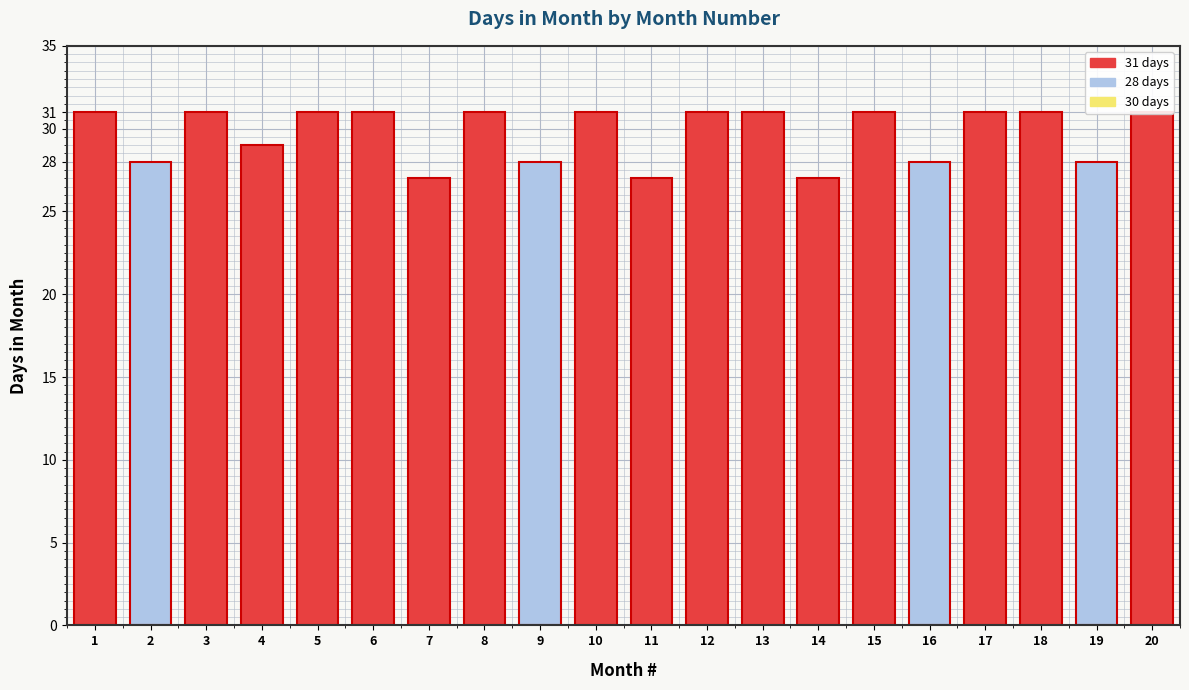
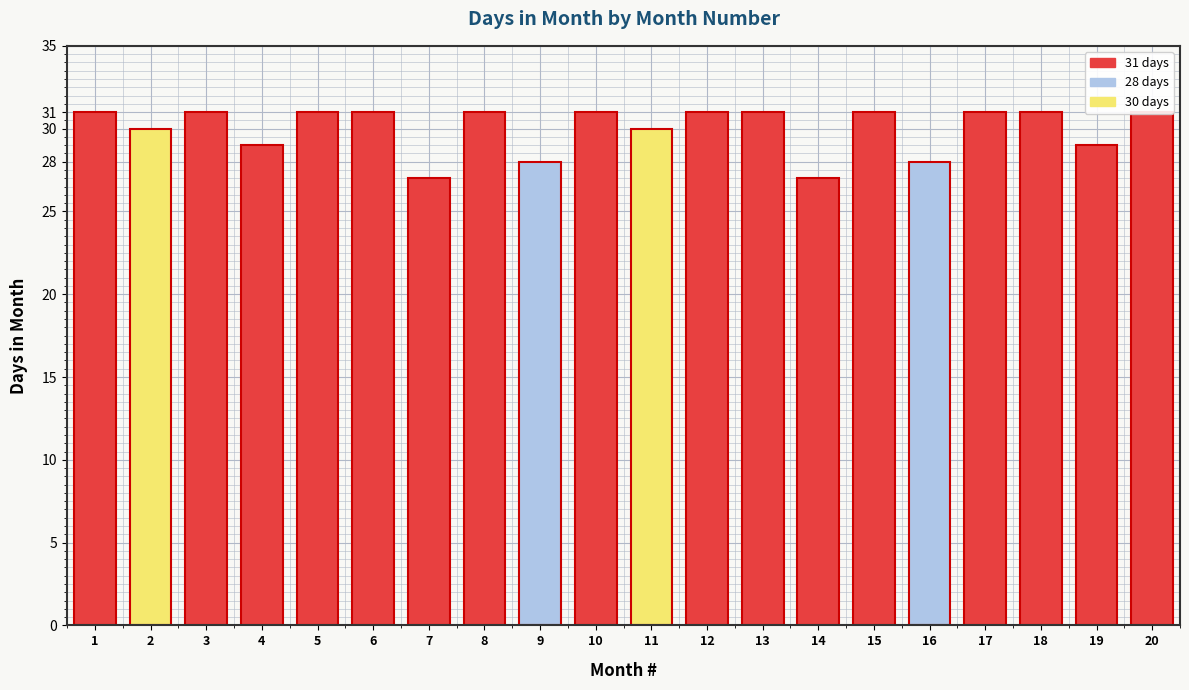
  {
    "1": 31,
-   "2": 28,
+   "2": 30,
    "3": 31,
    "4": 29,
    "5": 31,
    "6": 31,
    "7": 27,
    "8": 31,
    "9": 28,
    "10": 31,
-   "11": 27,
+   "11": 30,
    "12": 31,
    "13": 31,
    "14": 27,
    "15": 31,
    "16": 28,
    "17": 31,
    "18": 31,
-   "19": 28
+   "19": 29
  }
